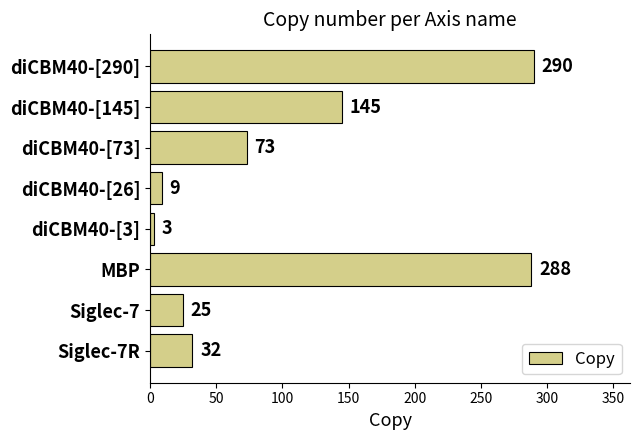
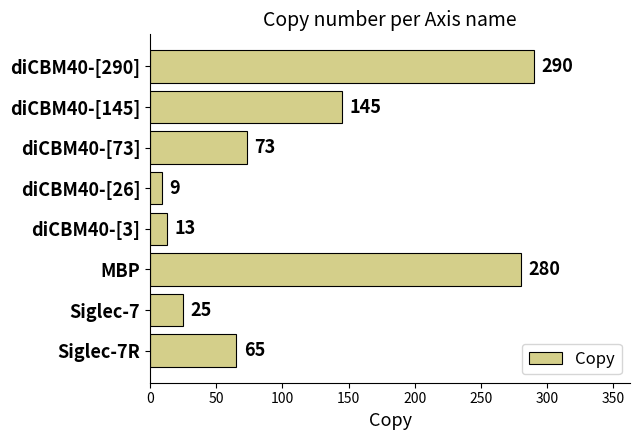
  {
    "diCBM40-[290]": 290,
    "diCBM40-[145]": 145,
    "diCBM40-[73]": 73,
    "diCBM40-[26]": 9,
-   "diCBM40-[3]": 3,
-   "MBP": 288,
+   "diCBM40-[3]": 13,
+   "MBP": 280,
    "Siglec-7": 25,
-   "Siglec-7R": 32
+   "Siglec-7R": 65
  }
